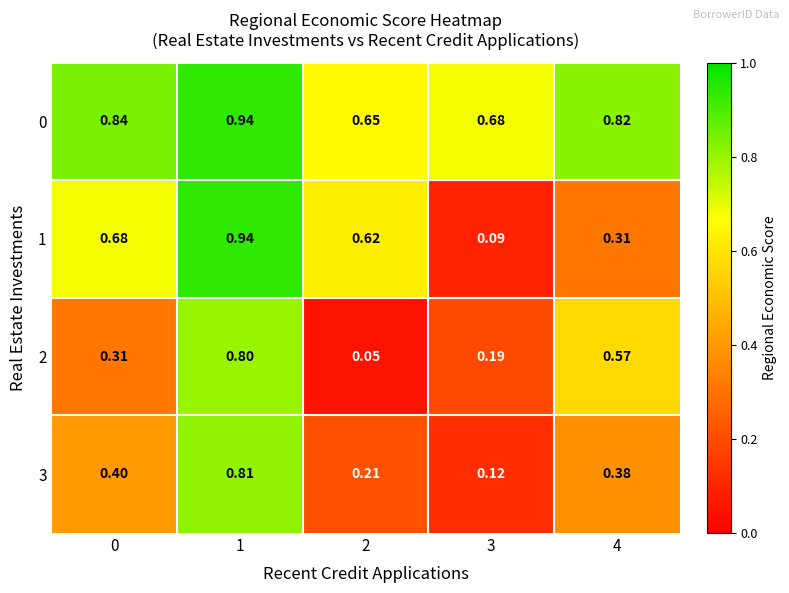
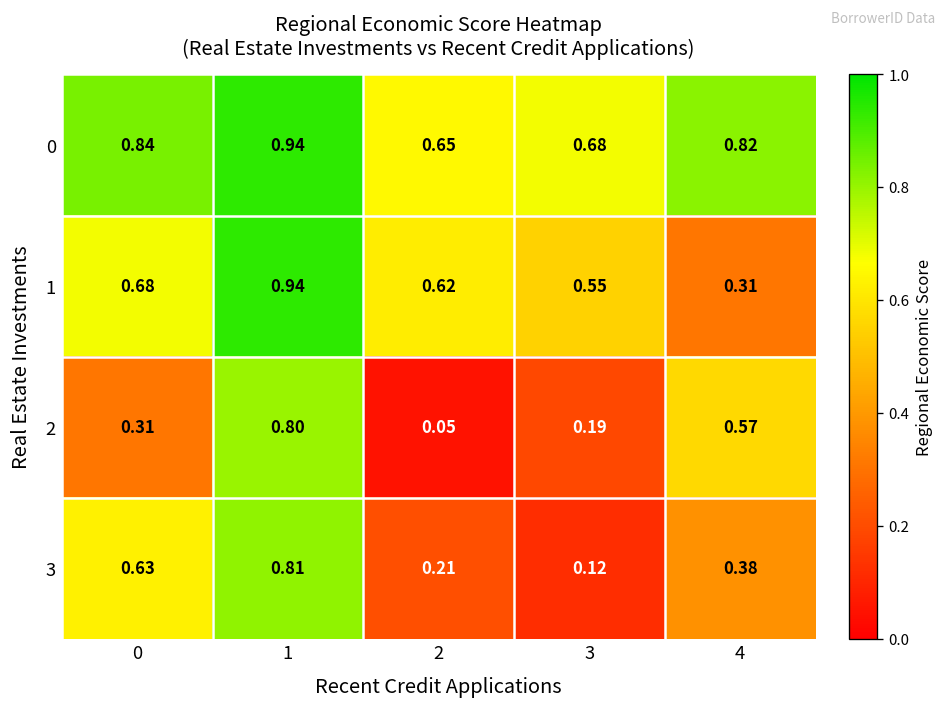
  {
    "0": {
      "0": 0.84,
      "1": 0.94,
      "2": 0.65,
      "3": 0.68,
      "4": 0.82
    },
    "1": {
      "0": 0.68,
      "1": 0.94,
      "2": 0.62,
-     "3": 0.09,
+     "3": 0.55,
      "4": 0.31
    },
    "2": {
      "0": 0.31,
      "1": 0.80,
      "2": 0.05,
      "3": 0.19,
      "4": 0.57
    },
    "3": {
-     "0": 0.40,
+     "0": 0.63,
      "1": 0.81,
      "2": 0.21,
      "3": 0.12,
      "4": 0.38
    }
  }
